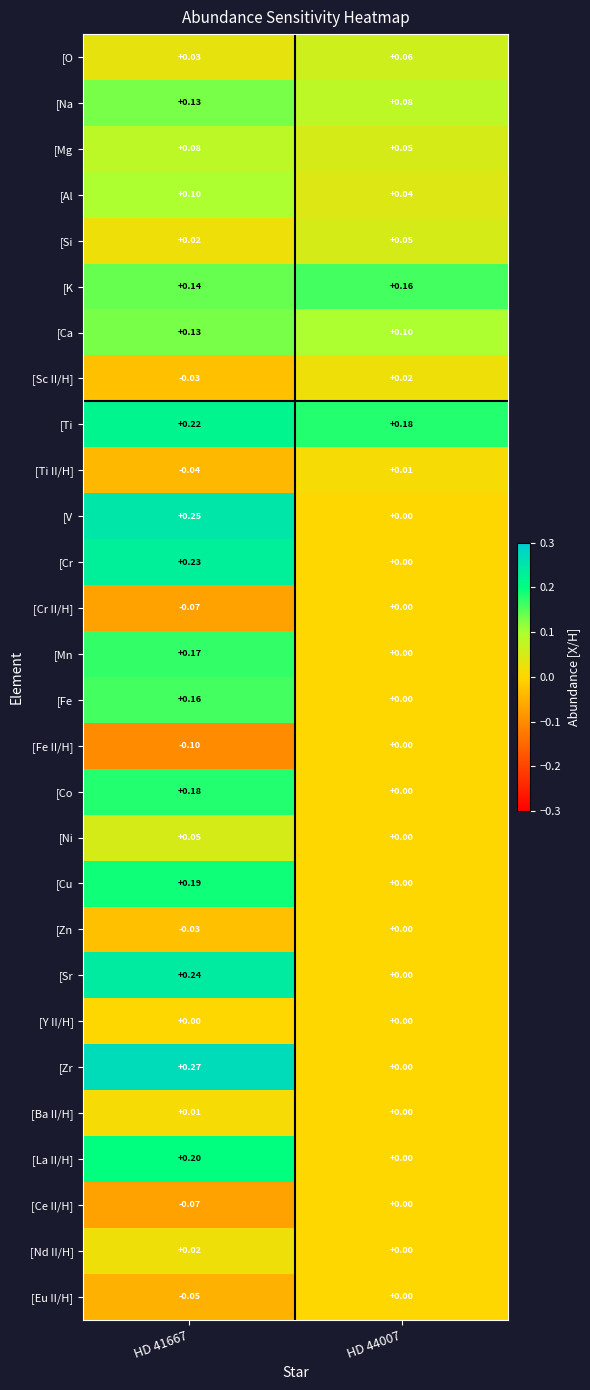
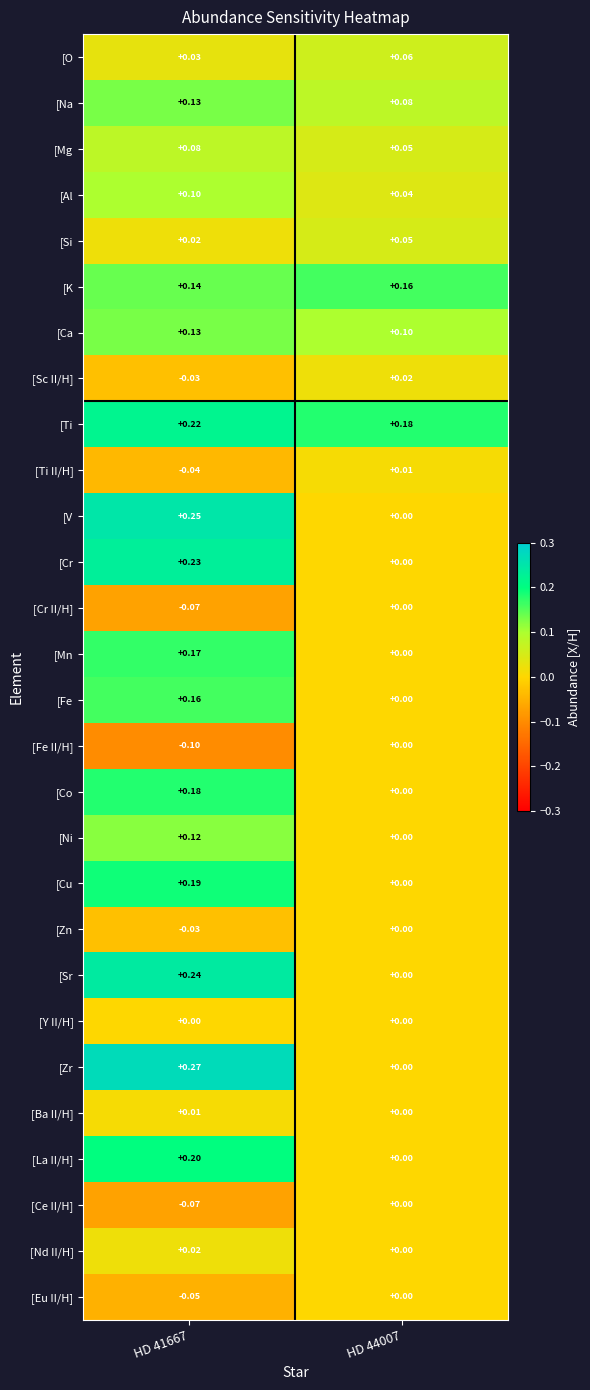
  {
    "[O": {
      "HD 41667": "+0.03",
      "HD 44007": "+0.06"
    },
    "[Na": {
      "HD 41667": "+0.13",
      "HD 44007": "+0.08"
    },
    "[Mg": {
      "HD 41667": "+0.08",
      "HD 44007": "+0.05"
    },
    "[Al": {
      "HD 41667": "+0.10",
      "HD 44007": "+0.04"
    },
    "[Si": {
      "HD 41667": "+0.02",
      "HD 44007": "+0.05"
    },
    "[K": {
      "HD 41667": "+0.14",
      "HD 44007": "+0.16"
    },
    "[Ca": {
      "HD 41667": "+0.13",
      "HD 44007": "+0.10"
    },
    "[Sc II/H]": {
      "HD 41667": "-0.03",
      "HD 44007": "+0.02"
    },
    "[Ti": {
      "HD 41667": "+0.22",
      "HD 44007": "+0.18"
    },
    "[Ti II/H]": {
      "HD 41667": "-0.04",
      "HD 44007": "+0.01"
    },
    "[V": {
      "HD 41667": "+0.25",
      "HD 44007": "+0.00"
    },
    "[Cr": {
      "HD 41667": "+0.23",
      "HD 44007": "+0.00"
    },
    "[Cr II/H]": {
      "HD 41667": "-0.07",
      "HD 44007": "+0.00"
    },
    "[Mn": {
      "HD 41667": "+0.17",
      "HD 44007": "+0.00"
    },
    "[Fe": {
      "HD 41667": "+0.16",
      "HD 44007": "+0.00"
    },
    "[Fe II/H]": {
      "HD 41667": "-0.10",
      "HD 44007": "+0.00"
    },
    "[Co": {
      "HD 41667": "+0.18",
      "HD 44007": "+0.00"
    },
    "[Ni": {
-     "HD 41667": "+0.05",
+     "HD 41667": "+0.12",
      "HD 44007": "+0.00"
    },
    "[Cu": {
      "HD 41667": "+0.19",
      "HD 44007": "+0.00"
    },
    "[Zn": {
      "HD 41667": "-0.03",
      "HD 44007": "+0.00"
    },
    "[Sr": {
      "HD 41667": "+0.24",
      "HD 44007": "+0.00"
    },
    "[Y II/H]": {
      "HD 41667": "+0.00",
      "HD 44007": "+0.00"
    },
    "[Zr": {
      "HD 41667": "+0.27",
      "HD 44007": "+0.00"
    },
    "[Ba II/H]": {
      "HD 41667": "+0.01",
      "HD 44007": "+0.00"
    },
    "[La II/H]": {
      "HD 41667": "+0.20",
      "HD 44007": "+0.00"
    },
    "[Ce II/H]": {
      "HD 41667": "-0.07",
      "HD 44007": "+0.00"
    },
    "[Nd II/H]": {
      "HD 41667": "+0.02",
      "HD 44007": "+0.00"
    },
    "[Eu II/H]": {
      "HD 41667": "-0.05",
      "HD 44007": "+0.00"
    }
  }
